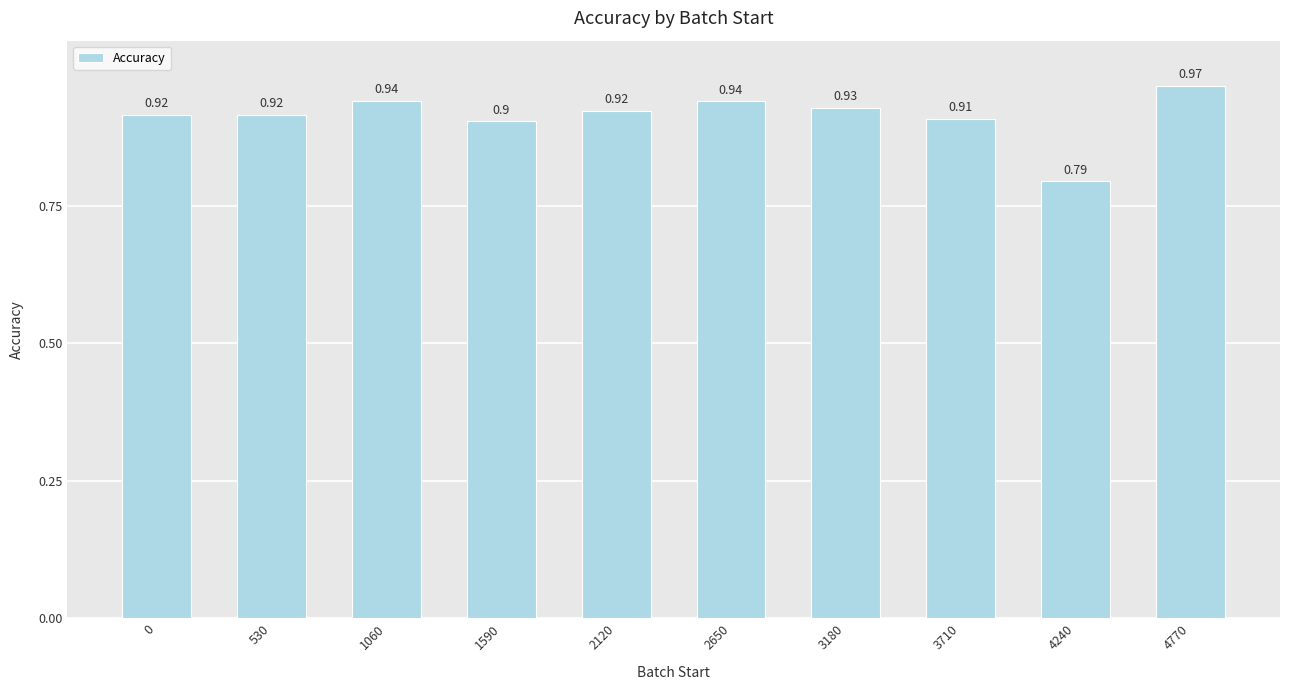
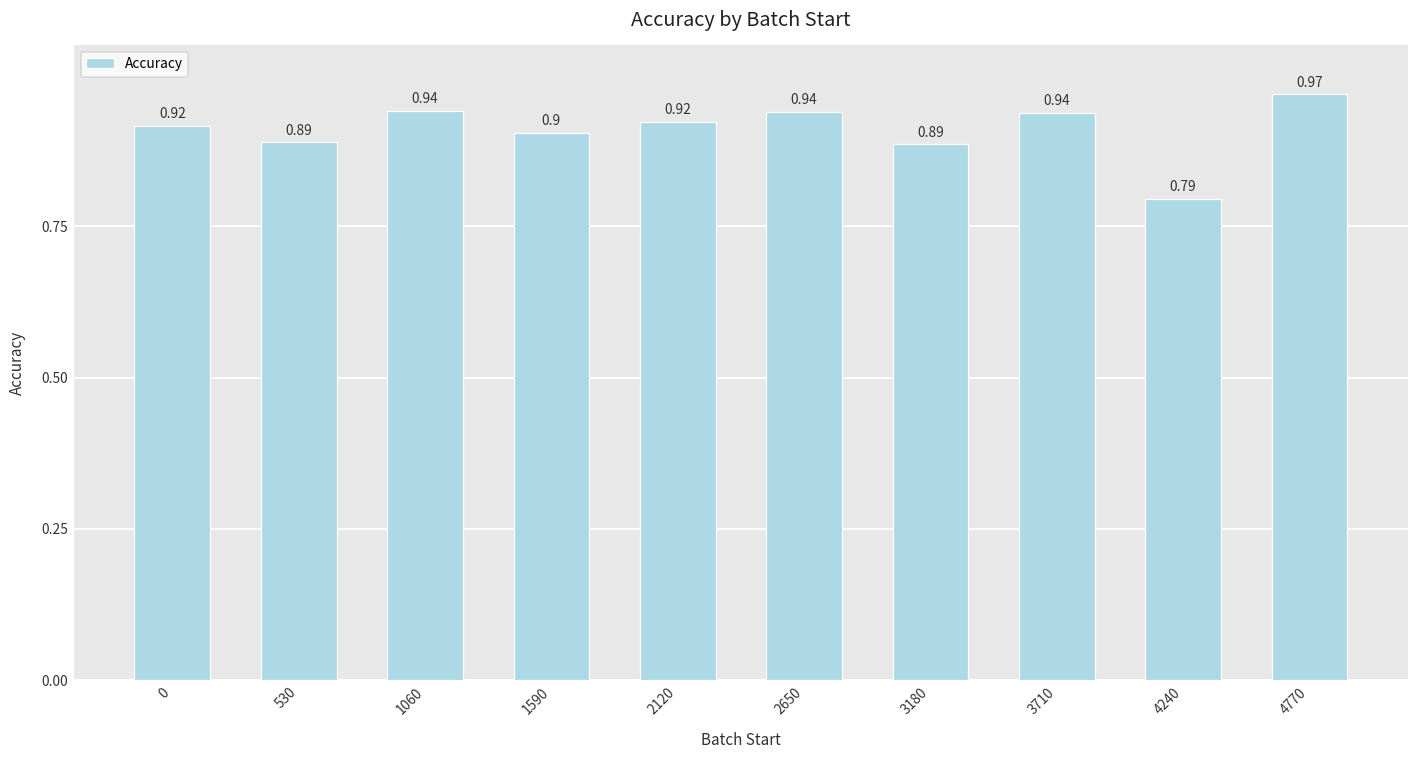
  {
    "0": 0.92,
-   "530": 0.92,
+   "530": 0.89,
    "1060": 0.94,
    "1590": 0.9,
    "2120": 0.92,
    "2650": 0.94,
-   "3180": 0.93,
-   "3710": 0.91,
+   "3180": 0.89,
+   "3710": 0.94,
    "4240": 0.79,
    "4770": 0.97
  }
